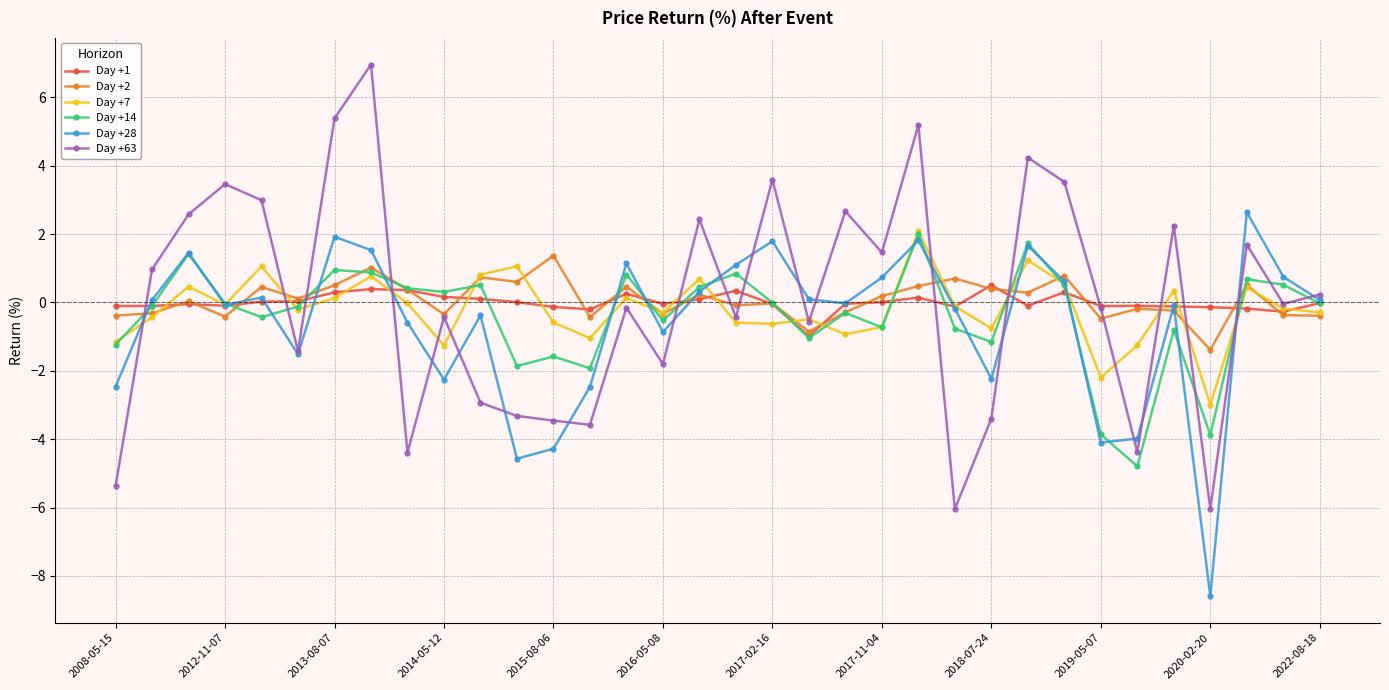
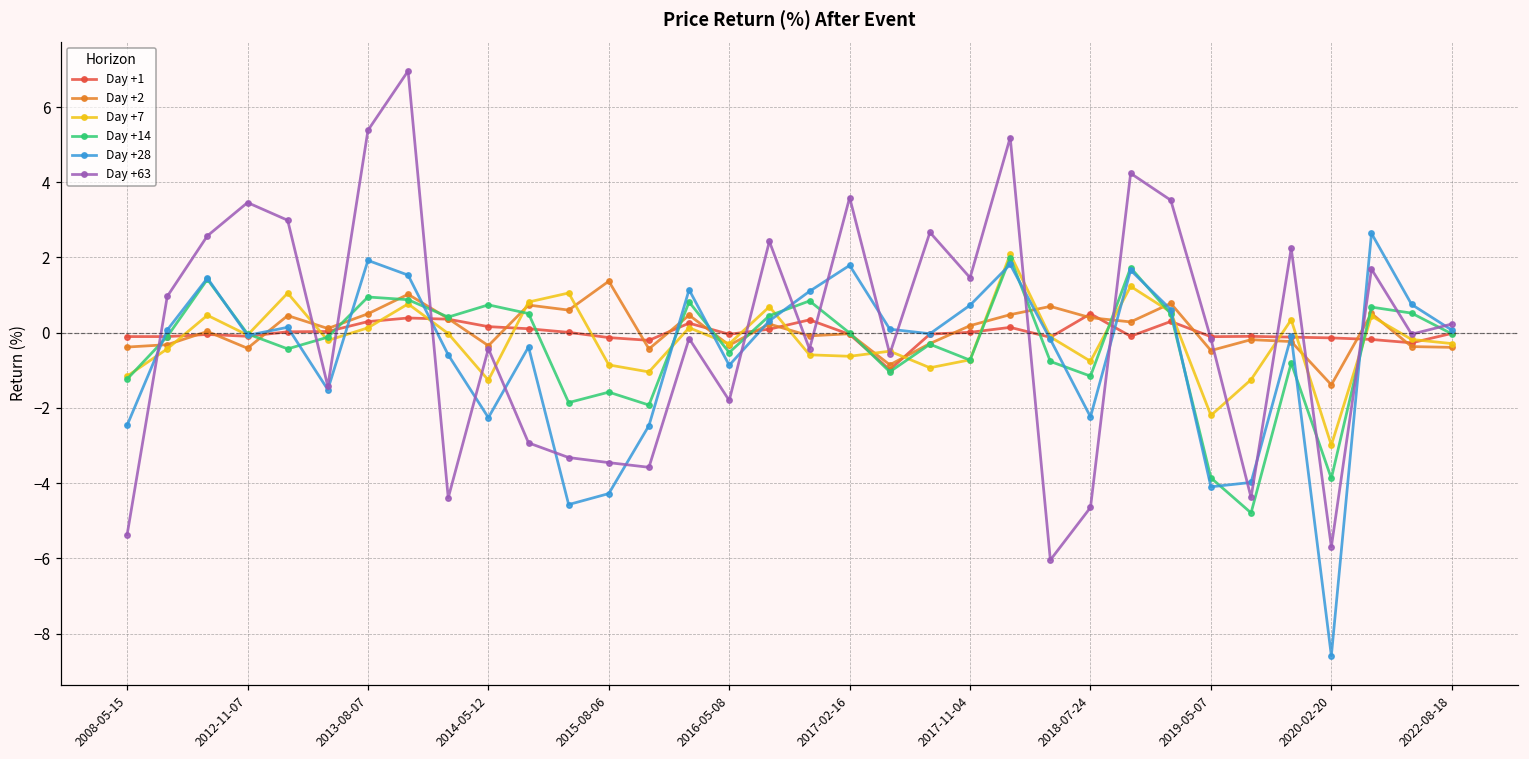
  {
    "Day +7": {
      "2008-05-15": -1.2,
      "2013-08-07": 0.1,
      "2014-05-12": -1.3,
-     "2015-08-06": -0.6,
+     "2015-08-06": -0.9,
      "2017-02-16": -0.6,
      "2018-07-24": -0.8,
      "2019-05-07": -2.2,
      "2020-02-20": -3.0,
      "2022-08-18": -0.3
    },
    "Day +14": {
      "2008-05-15": -1.2,
      "2013-08-07": 0.9,
-     "2014-05-12": 0.3,
+     "2014-05-12": 0.7,
      "2015-08-06": -1.6,
      "2016-05-08": -0.5,
      "2018-07-24": -1.2,
      "2019-05-07": -3.9,
      "2020-02-20": -3.9
    },
    "Day +28": {
      "2008-05-15": -2.5,
      "2013-08-07": 1.9,
      "2014-05-12": -2.3,
      "2015-08-06": -4.3,
      "2016-05-08": -0.9,
      "2017-02-16": 1.8,
      "2017-11-04": 0.7,
      "2018-07-24": -2.2,
      "2019-05-07": -4.1,
      "2020-02-20": -8.6,
      "2022-08-18": 0.1
    },
    "Day +63": {
      "2008-05-15": -5.4,
      "2012-11-07": 3.5,
      "2013-08-07": 5.4,
      "2014-05-12": -0.4,
      "2015-08-06": -3.5,
      "2016-05-08": -1.8,
      "2017-02-16": 3.6,
      "2017-11-04": 1.5,
-     "2018-07-24": -3.4,
-     "2020-02-20": -6.0,
+     "2018-07-24": -4.6,
+     "2020-02-20": -5.7,
      "2022-08-18": 0.2
    }
  }
